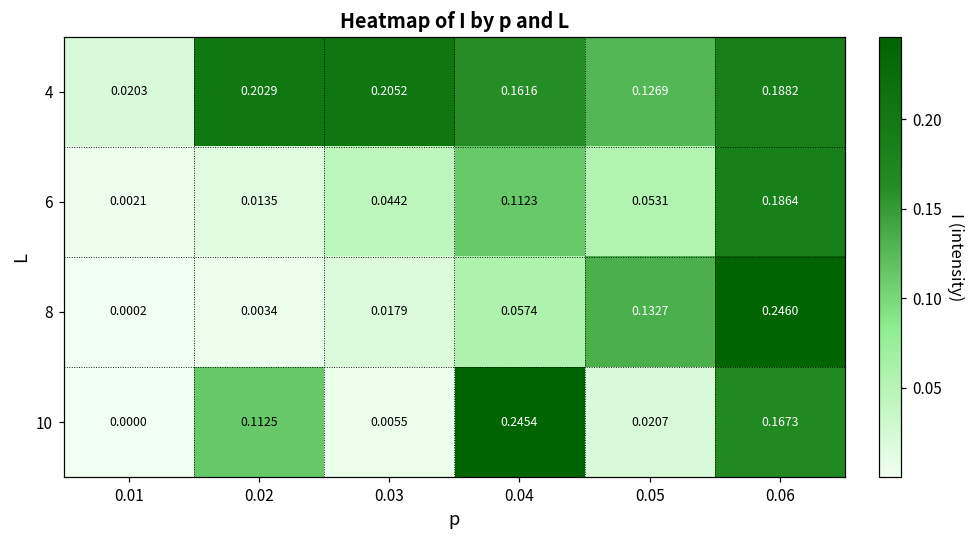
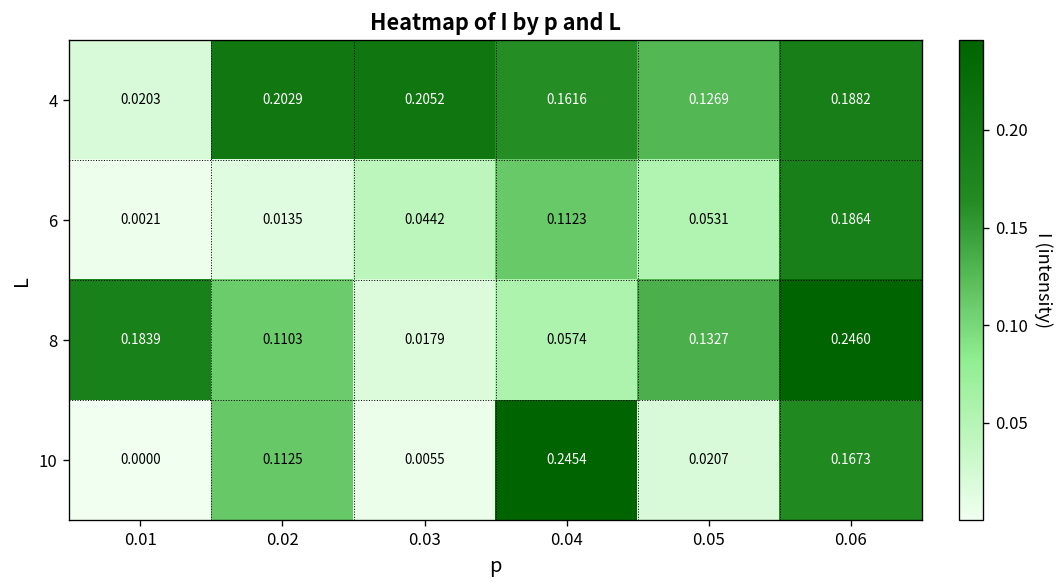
  {
    "4": {
      "0.01": 0.0203,
      "0.02": 0.2029,
      "0.03": 0.2052,
      "0.04": 0.1616,
      "0.05": 0.1269,
      "0.06": 0.1882
    },
    "6": {
      "0.01": 0.0021,
      "0.02": 0.0135,
      "0.03": 0.0442,
      "0.04": 0.1123,
      "0.05": 0.0531,
      "0.06": 0.1864
    },
    "8": {
-     "0.01": 0.0002,
-     "0.02": 0.0034,
+     "0.01": 0.1839,
+     "0.02": 0.1103,
      "0.03": 0.0179,
      "0.04": 0.0574,
      "0.05": 0.1327,
      "0.06": 0.2460
    },
    "10": {
      "0.01": 0.0000,
      "0.02": 0.1125,
      "0.03": 0.0055,
      "0.04": 0.2454,
      "0.05": 0.0207,
      "0.06": 0.1673
    }
  }
